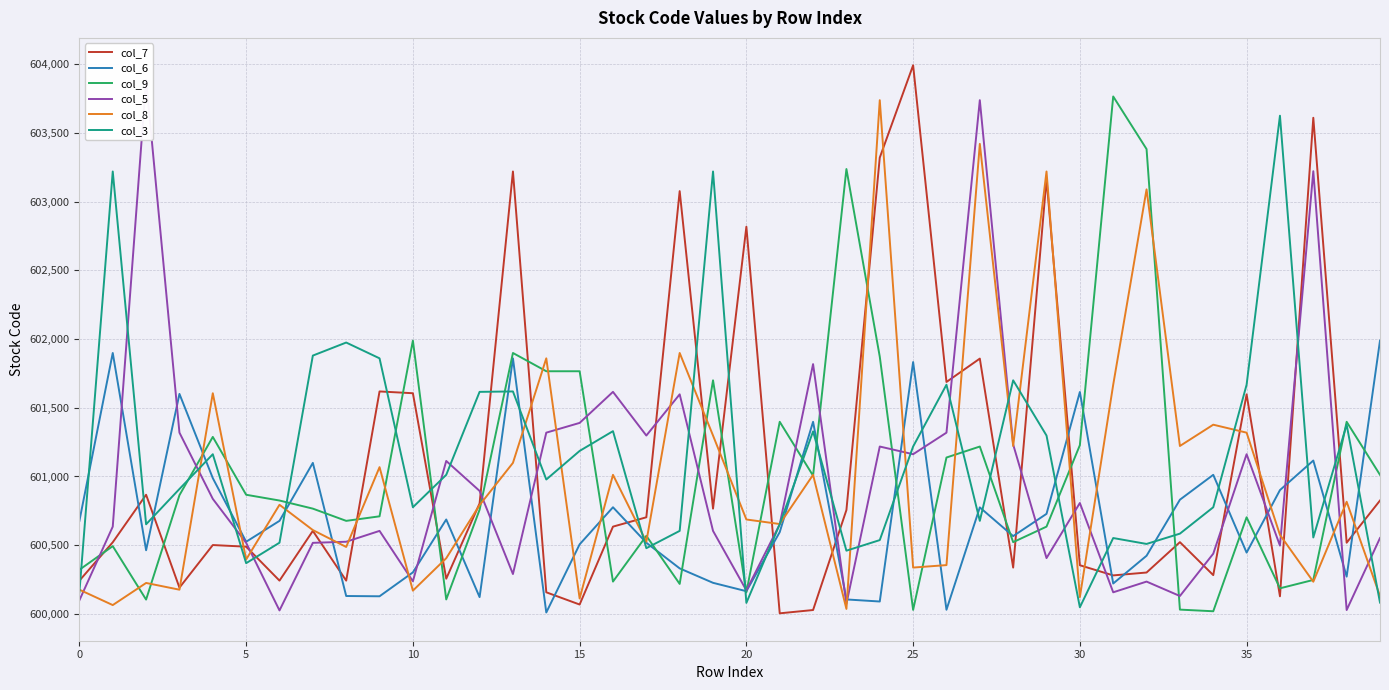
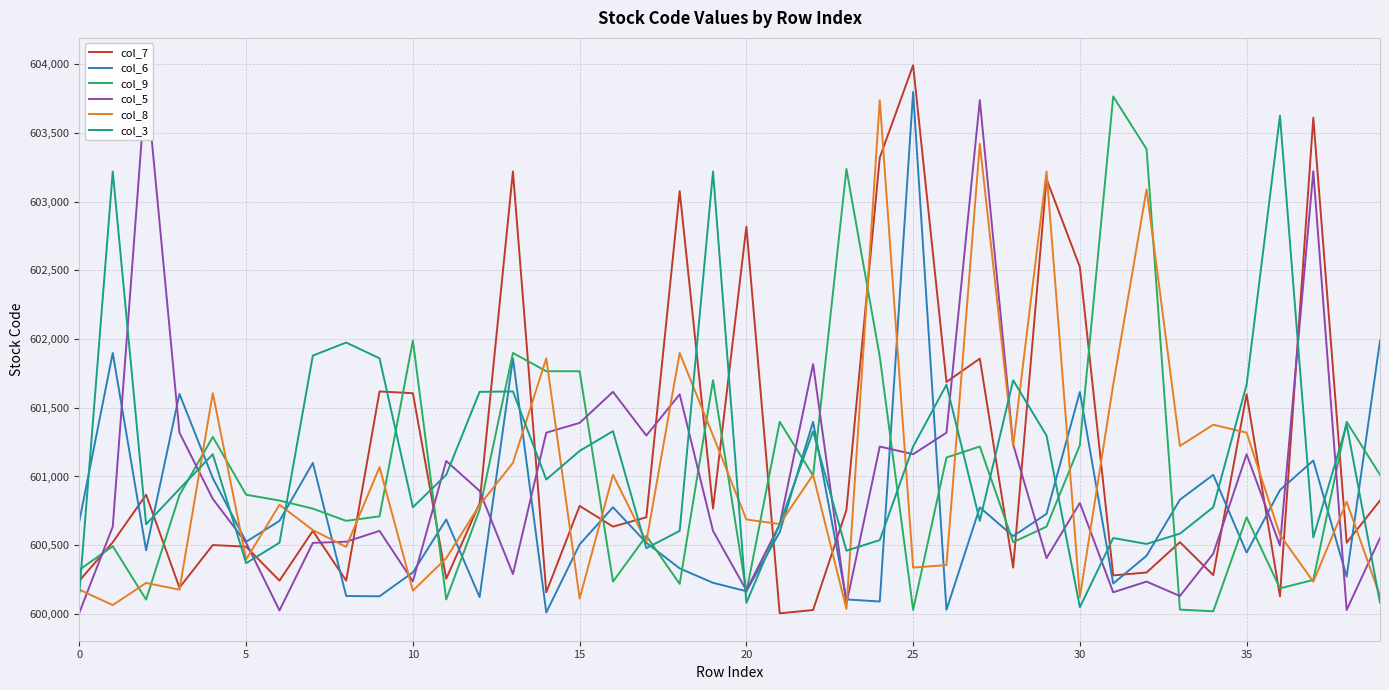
  {
    "col_7": {
      "0": "600,240",
      "5": "600,490",
      "10": "601,610",
-     "15": "600,070",
+     "15": "600,790",
      "20": "602,820",
      "25": "603,990",
-     "30": "600,350",
+     "30": "602,530",
      "35": "601,600"
    },
    "col_6": {
      "0": "600,680",
      "10": "600,300",
      "15": "600,510",
-     "25": "601,830",
+     "25": "603,800",
      "30": "601,620",
      "35": "600,450"
    },
    "col_5": {
-     "0": "600,100",
+     "0": "600,010",
      "10": "600,240",
      "15": "601,390",
      "25": "601,160",
      "30": "600,810",
      "35": "601,160"
    },
    "col_8": {
      "0": "600,180",
      "5": "600,400",
      "10": "600,170",
      "15": "600,110",
      "20": "600,690",
      "25": "600,340",
      "30": "600,120",
      "35": "601,320"
    }
  }
